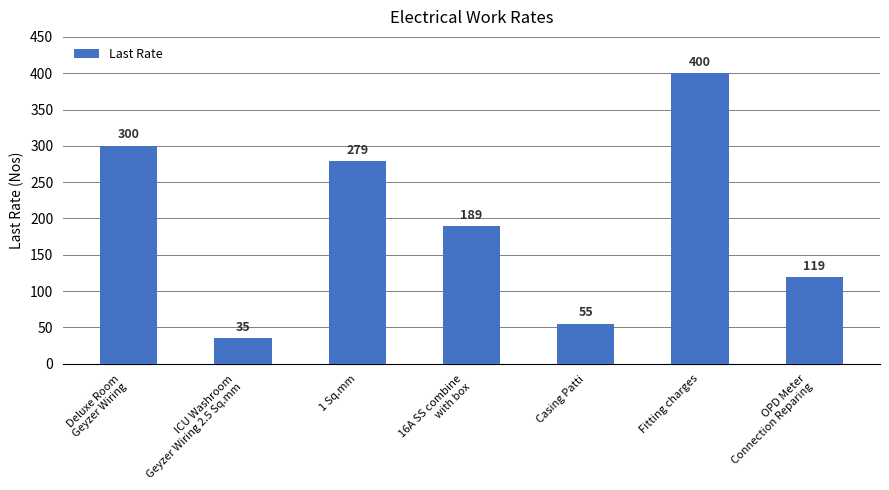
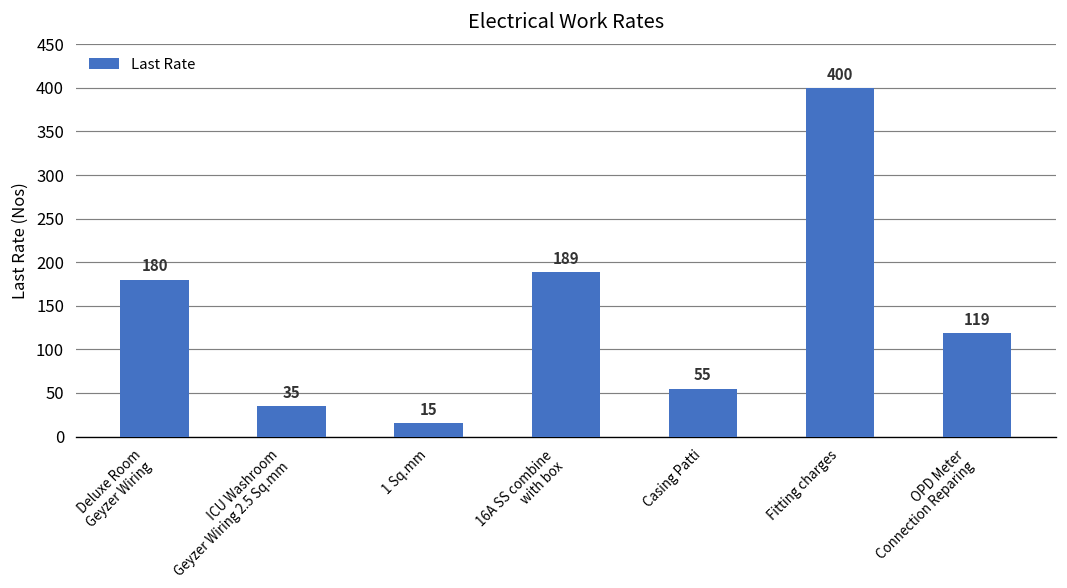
  {
-   "Deluxe Room Geyzer Wiring": 300,
+   "Deluxe Room Geyzer Wiring": 180,
    "ICU Washroom Geyzer Wiring 2.5 Sq.mm": 35,
-   "1 Sq.mm": 279,
+   "1 Sq.mm": 15,
    "16A SS combine with box": 189,
    "Casing Patti": 55,
    "Fitting charges": 400,
    "OPD Meter Connection Reparing": 119
  }
